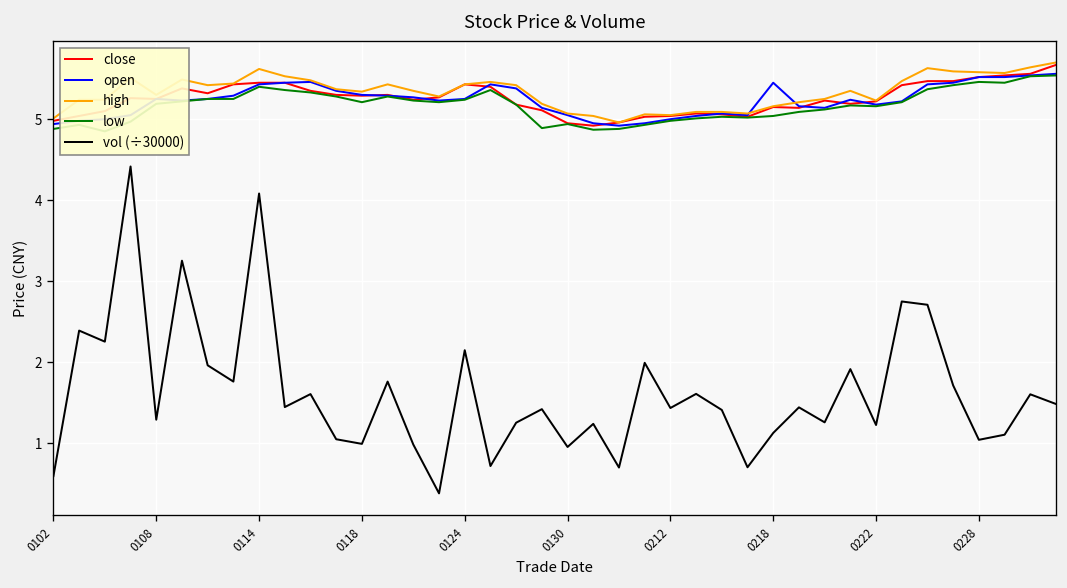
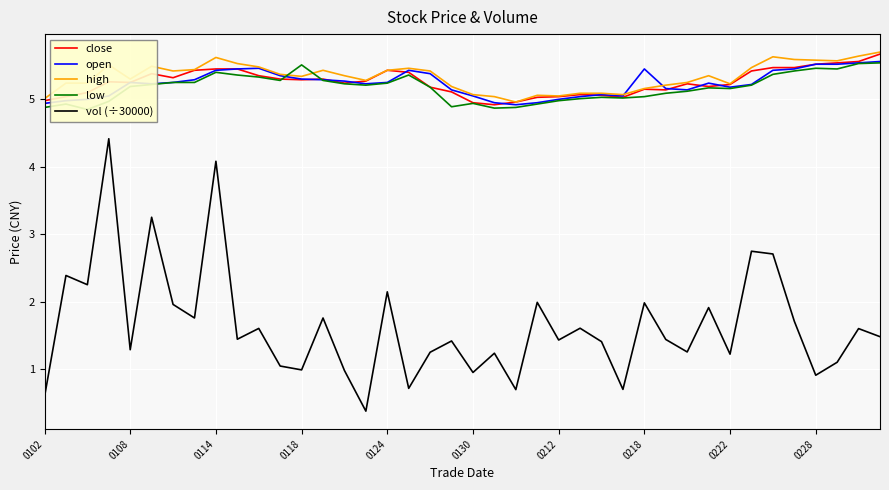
  {
    "open": {
      "0102": 4.9,
      "0218": 5.5
    },
    "high": {
      "0114": 5.6,
      "0118": 5.3,
      "0228": 5.6
    },
    "low": {
      "0102": 4.9,
-     "0118": 5.2,
+     "0118": 5.5,
      "0218": 5.0,
      "0228": 5.5
    },
    "vol (÷30000)": {
      "0102": 0.6,
      "0108": 1.3,
      "0114": 4.1,
      "0118": 1.0,
      "0124": 2.1,
      "0130": 1.0,
      "0212": 1.4,
-     "0218": 1.1,
+     "0218": 2.0,
      "0222": 1.2,
-     "0228": 1.0
+     "0228": 0.9
    }
  }
